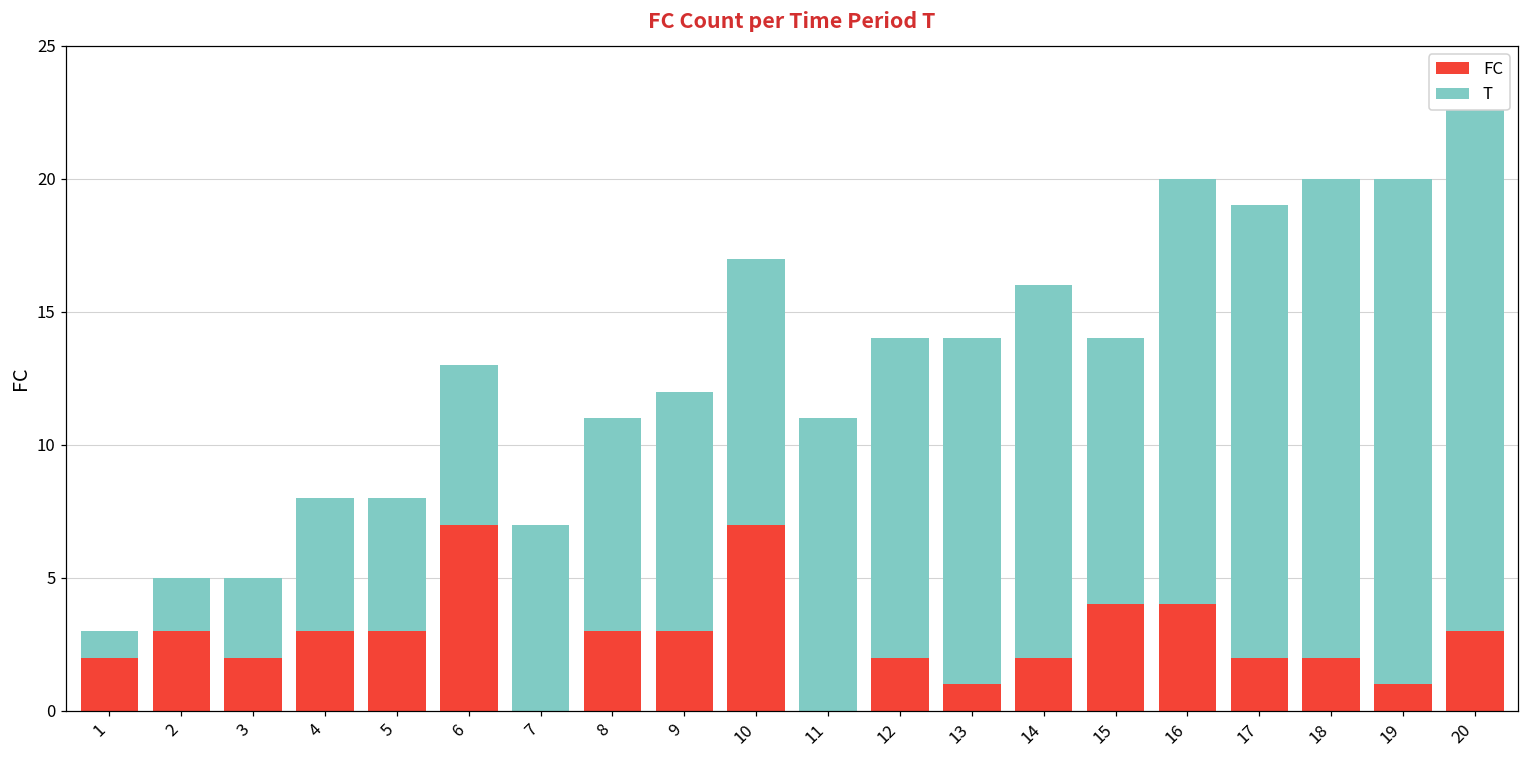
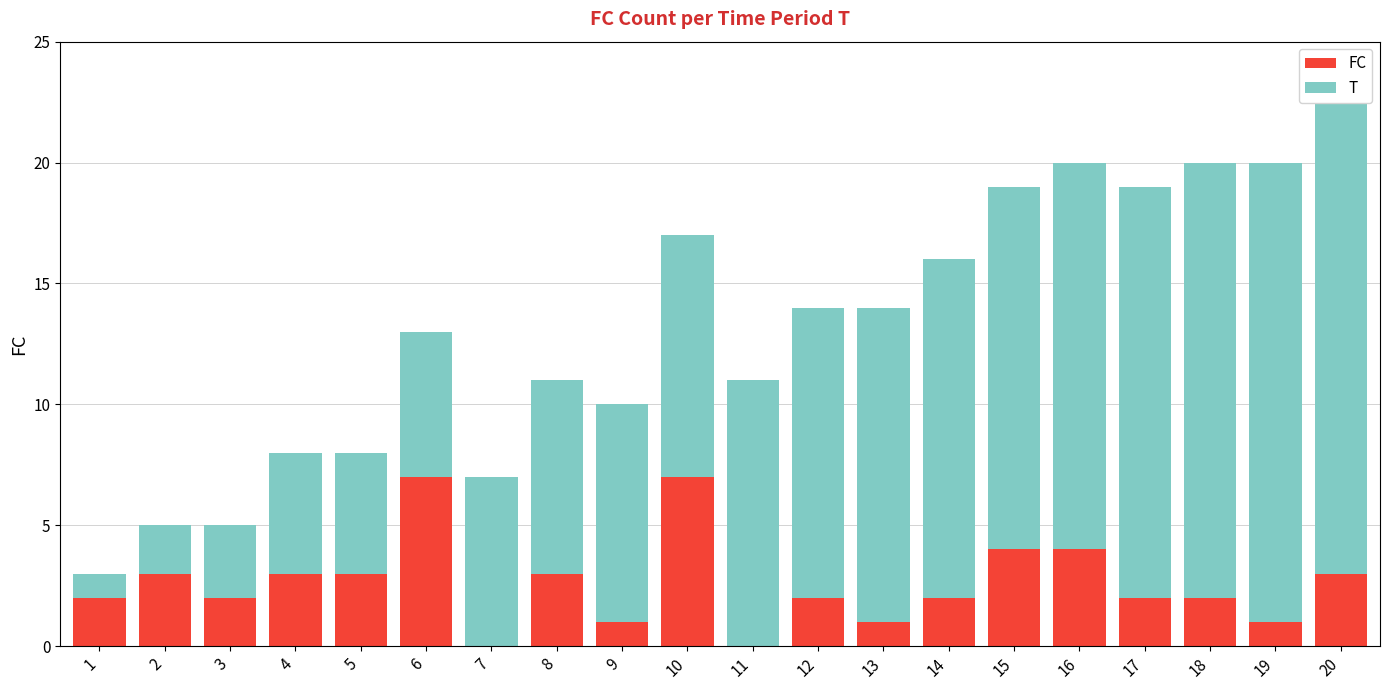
  {
    "FC": {
      "1": 2,
      "2": 3,
      "3": 2,
      "4": 3,
      "5": 3,
      "6": 7,
      "7": 0,
      "8": 3,
-     "9": 3,
+     "9": 1,
      "10": 7,
      "11": 0,
      "12": 2,
      "13": 1,
      "14": 2,
      "15": 4,
      "16": 4,
      "17": 2,
      "18": 2,
      "19": 1,
      "20": 3
    },
    "T": {
      "1": 1,
      "2": 2,
      "3": 3,
      "4": 5,
      "5": 5,
      "6": 6,
      "7": 7,
      "8": 8,
      "9": 9,
      "10": 10,
      "11": 11,
      "12": 12,
      "13": 13,
      "14": 14,
-     "15": 10,
+     "15": 15,
      "16": 16,
      "17": 17,
      "18": 18,
      "19": 19
    }
  }
